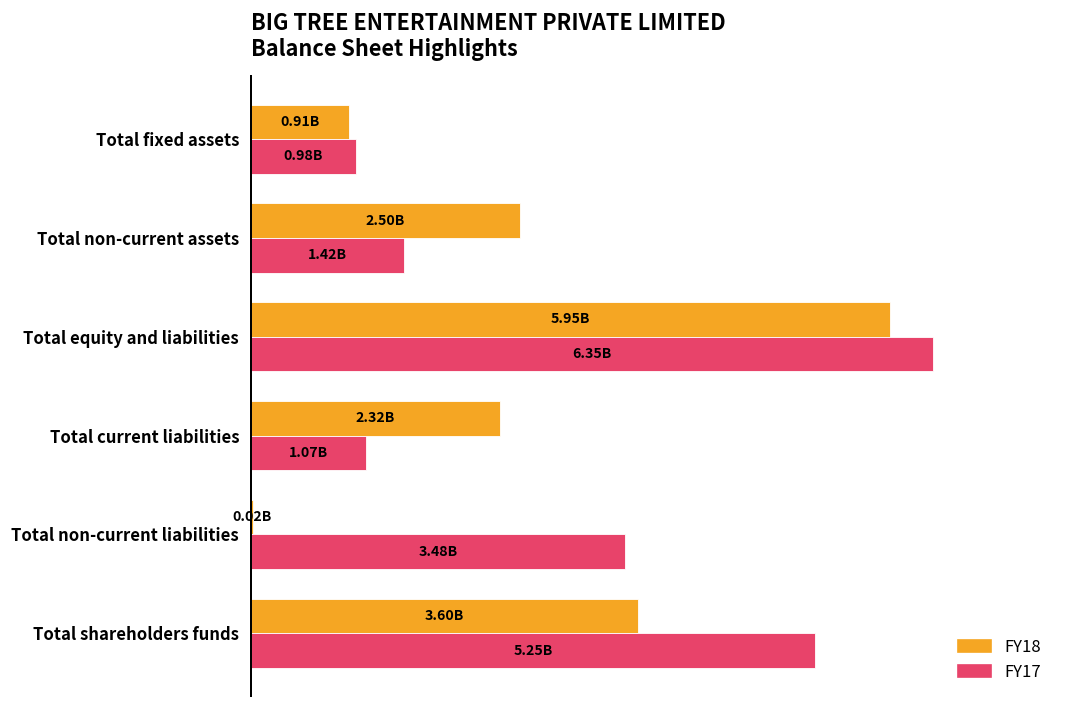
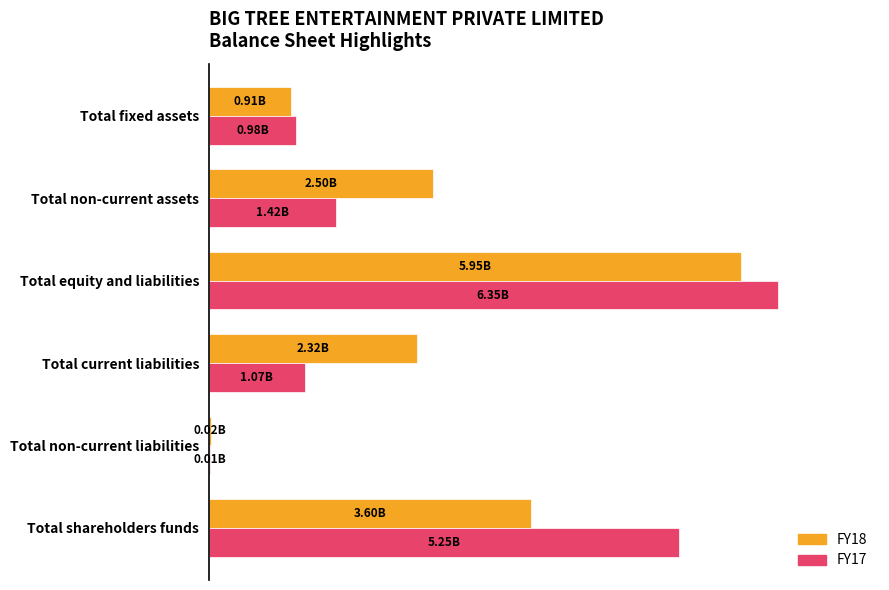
  {
    "FY18": {
      "Total fixed assets": "0.91B",
      "Total non-current assets": "2.50B",
      "Total equity and liabilities": "5.95B",
      "Total current liabilities": "2.32B",
      "Total non-current liabilities": "0.02B",
      "Total shareholders funds": "3.60B"
    },
    "FY17": {
      "Total fixed assets": "0.98B",
      "Total non-current assets": "1.42B",
      "Total equity and liabilities": "6.35B",
      "Total current liabilities": "1.07B",
-     "Total non-current liabilities": "3.48B",
+     "Total non-current liabilities": "0.01B",
      "Total shareholders funds": "5.25B"
    }
  }
